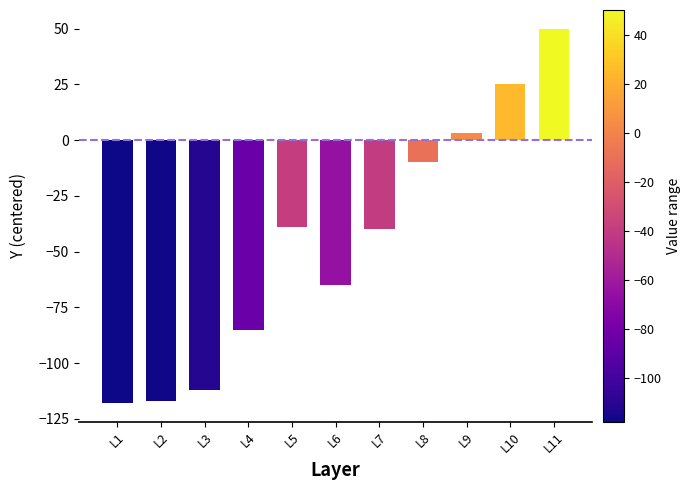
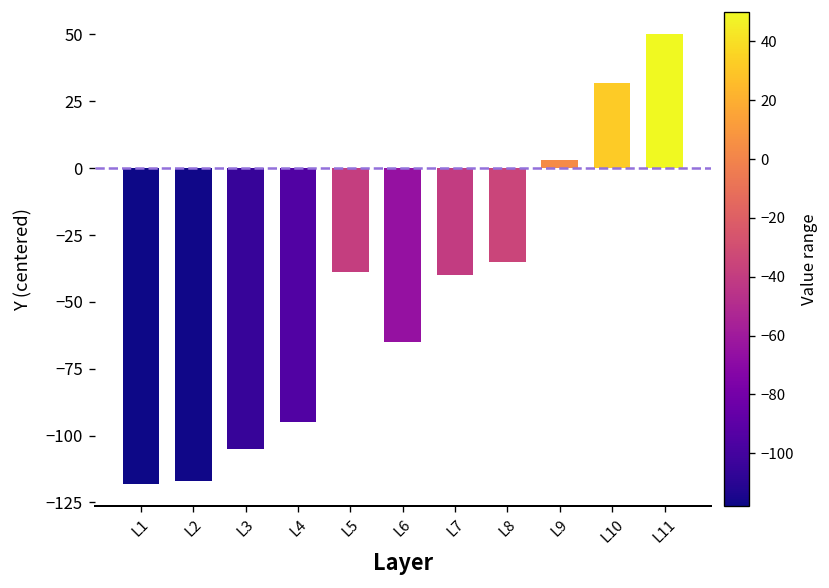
  {
    "L1": -118,
    "L2": -117,
-   "L3": -112,
-   "L4": -85,
+   "L3": -105,
+   "L4": -95,
    "L5": -39,
    "L6": -65,
    "L7": -40,
-   "L8": -10,
+   "L8": -35,
    "L9": 3,
-   "L10": 25,
+   "L10": 32,
    "L11": 50
  }
